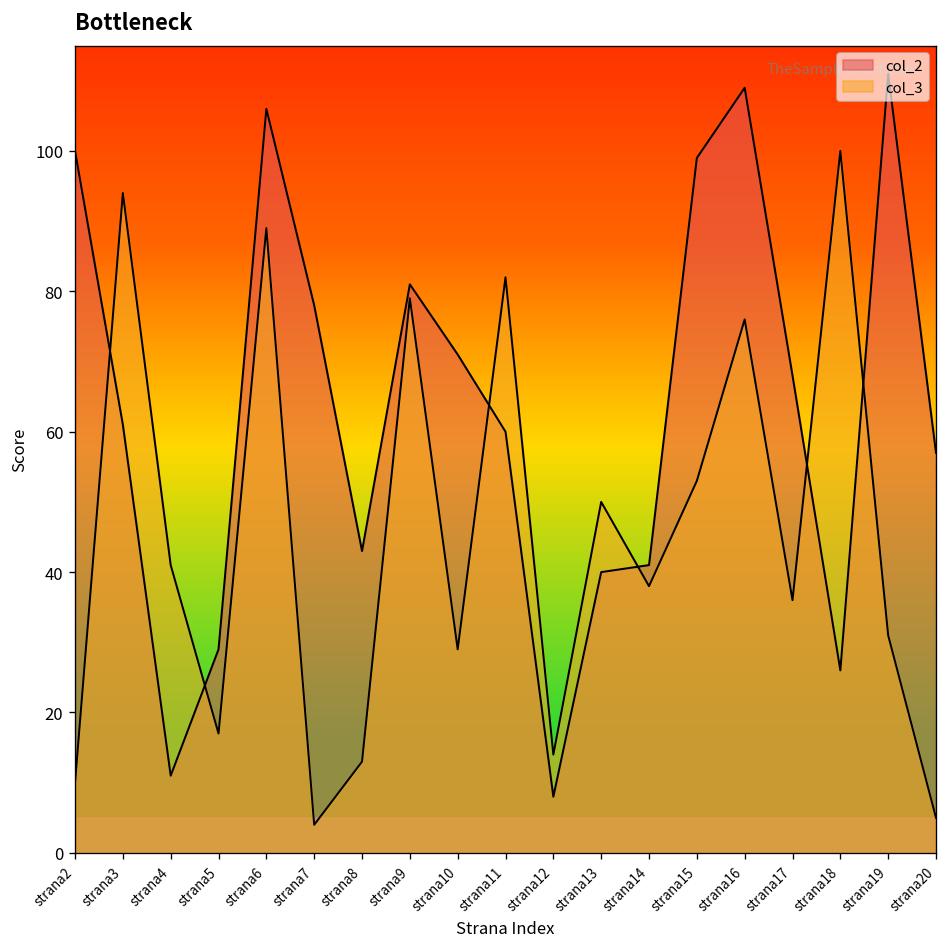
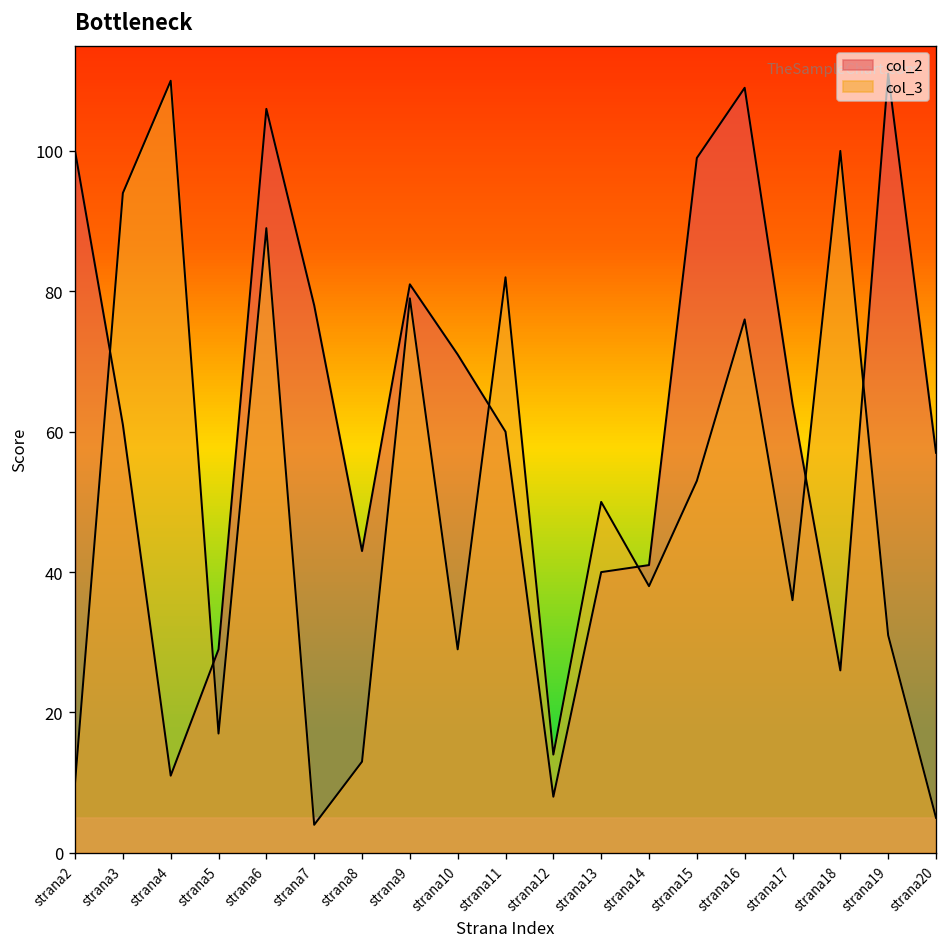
  {
    "col_2": {
      "strana2": 100,
      "strana3": 61,
      "strana4": 11,
      "strana5": 29,
      "strana6": 106,
      "strana7": 78,
      "strana8": 43,
      "strana9": 81,
      "strana10": 71,
      "strana11": 60,
      "strana12": 8,
      "strana13": 40,
      "strana14": 41,
      "strana15": 99,
      "strana16": 109,
-     "strana17": 68,
+     "strana17": 64,
      "strana18": 26,
      "strana20": 57
    },
    "col_3": {
      "strana2": 10,
      "strana3": 94,
-     "strana4": 41,
+     "strana4": 110,
      "strana5": 17,
      "strana6": 89,
      "strana8": 13,
      "strana9": 79,
      "strana10": 29,
      "strana11": 82,
      "strana12": 14,
      "strana13": 50,
      "strana14": 38,
      "strana15": 53,
      "strana16": 76,
      "strana17": 36,
      "strana18": 100,
      "strana19": 31
    }
  }
